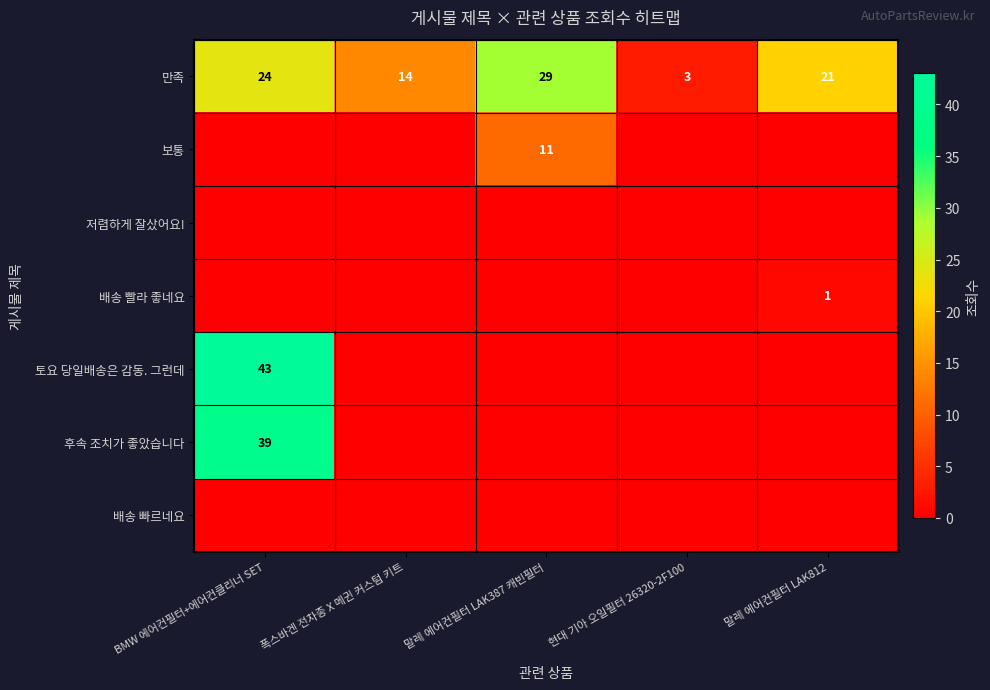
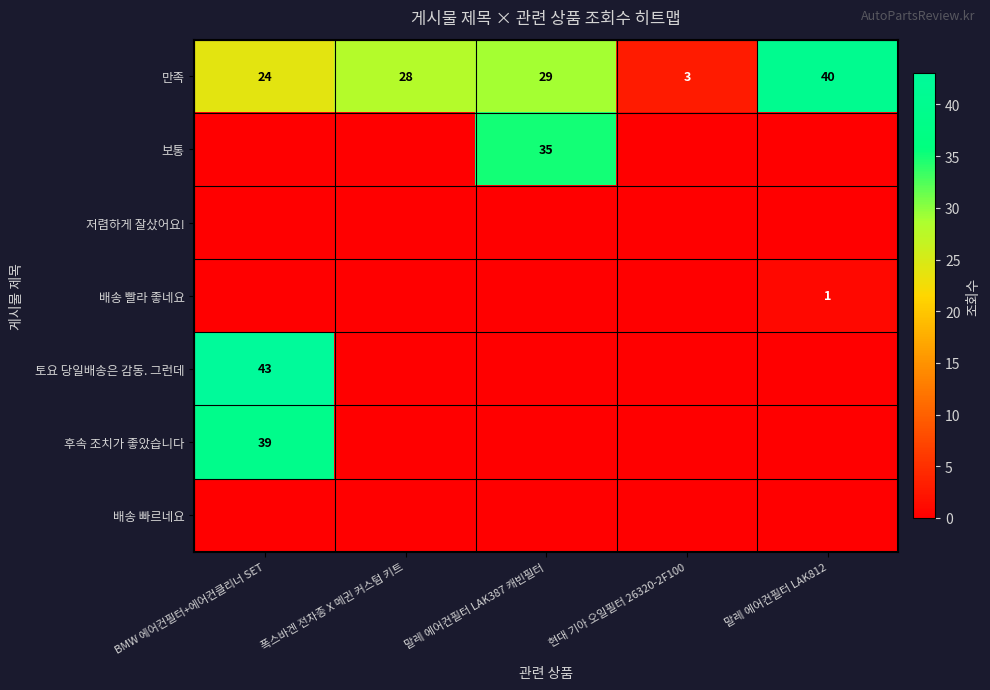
  {
    "만족": {
      "BMW 에어컨필터+에어컨클리너 SET": 24,
-     "폭스바겐 전차종 X 메귄 커스텀 키트": 14,
+     "폭스바겐 전차종 X 메귄 커스텀 키트": 28,
      "말레 에어컨필터 LAK387 캐빈필터": 29,
      "현대 기아 오일필터 26320-2F100": 3,
-     "말레 에어컨필터 LAK812": 21
+     "말레 에어컨필터 LAK812": 40
    },
    "보통": {
-     "말레 에어컨필터 LAK387 캐빈필터": 11
+     "말레 에어컨필터 LAK387 캐빈필터": 35
    },
    "배송 빨라 좋네요": {
      "말레 에어컨필터 LAK812": 1
    },
    "토요 당일배송은 감동. 그런데": {
      "BMW 에어컨필터+에어컨클리너 SET": 43
    },
    "후속 조치가 좋았습니다": {
      "BMW 에어컨필터+에어컨클리너 SET": 39
    }
  }
